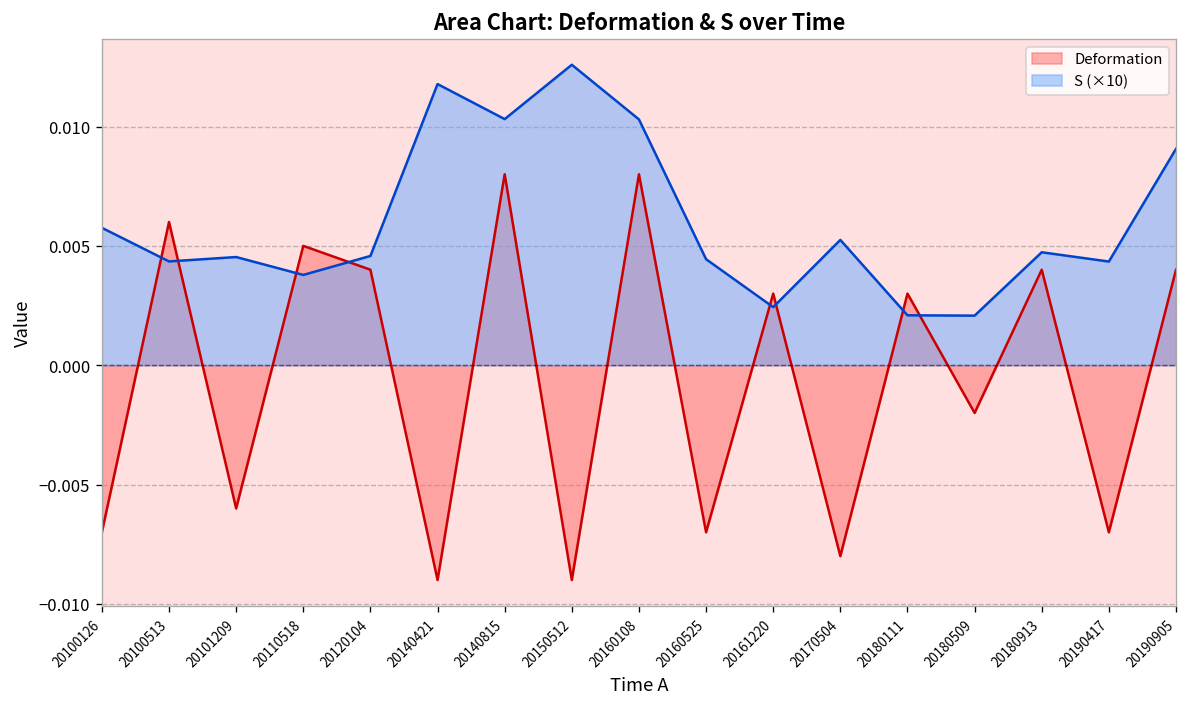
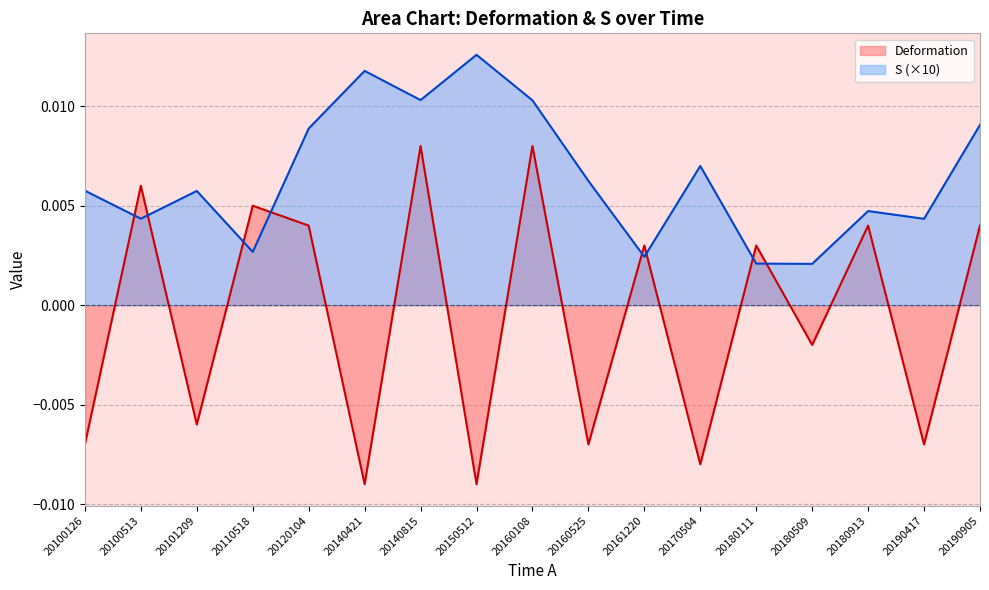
  {
    "S (×10)": {
      "20100126": 0.0058,
      "20100513": 0.0043,
-     "20101209": 0.0045,
-     "20110518": 0.0038,
-     "20120104": 0.0046,
+     "20101209": 0.0057,
+     "20110518": 0.0027,
+     "20120104": 0.0089,
      "20140421": 0.0118,
      "20140815": 0.0103,
      "20150512": 0.0126,
      "20160108": 0.0103,
-     "20160525": 0.0044,
+     "20160525": 0.0062,
      "20161220": 0.0024,
-     "20170504": 0.0052,
+     "20170504": 0.0070,
      "20180111": 0.0021,
      "20180509": 0.0021,
      "20180913": 0.0047,
      "20190417": 0.0043,
      "20190905": 0.0091
    }
  }
